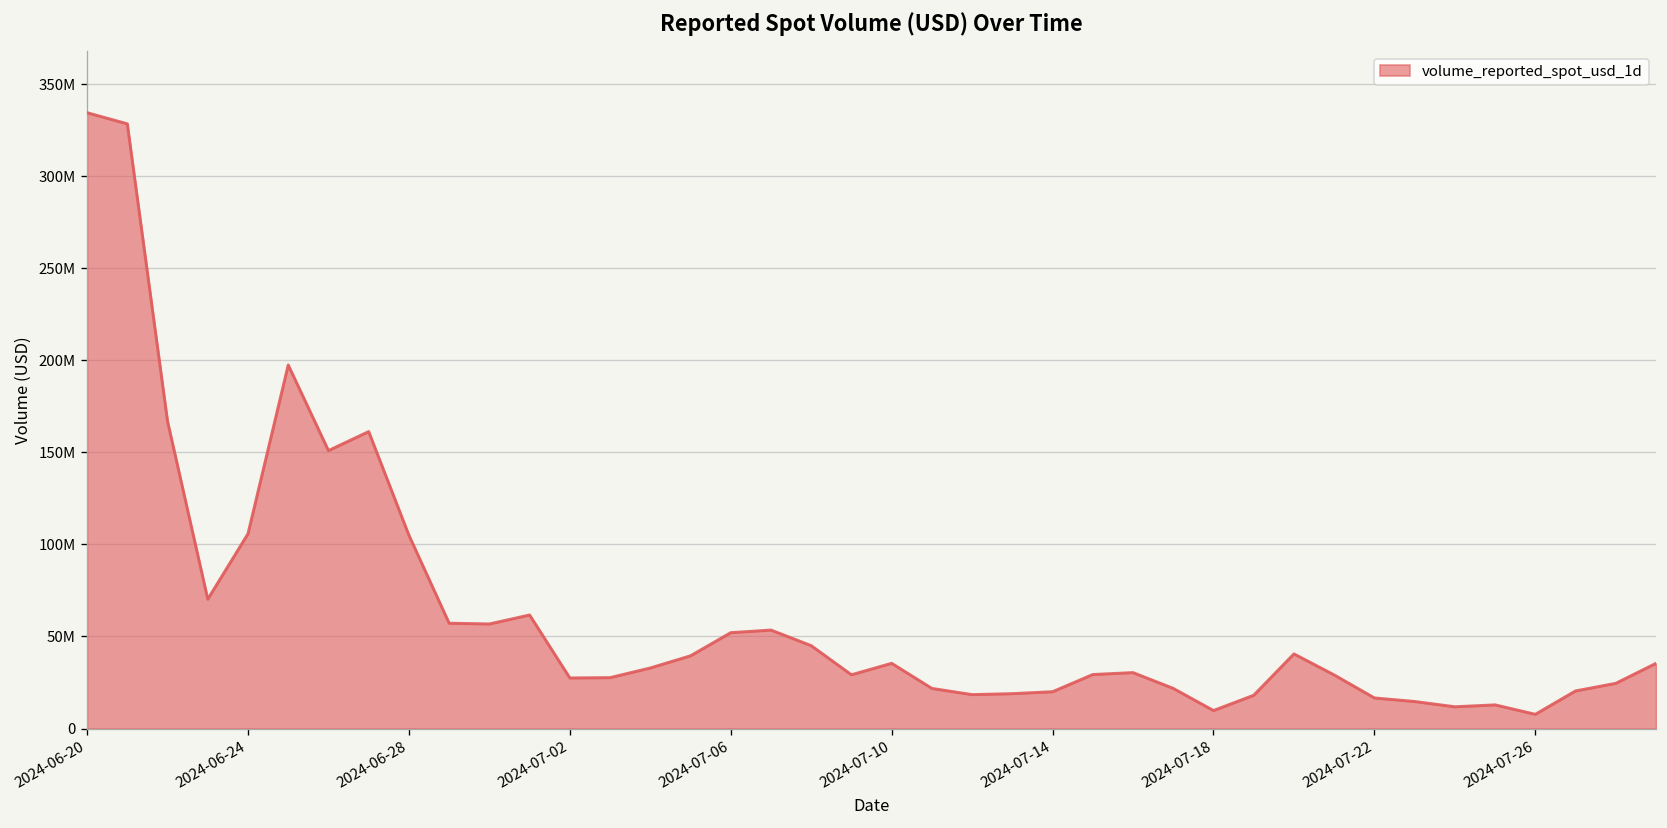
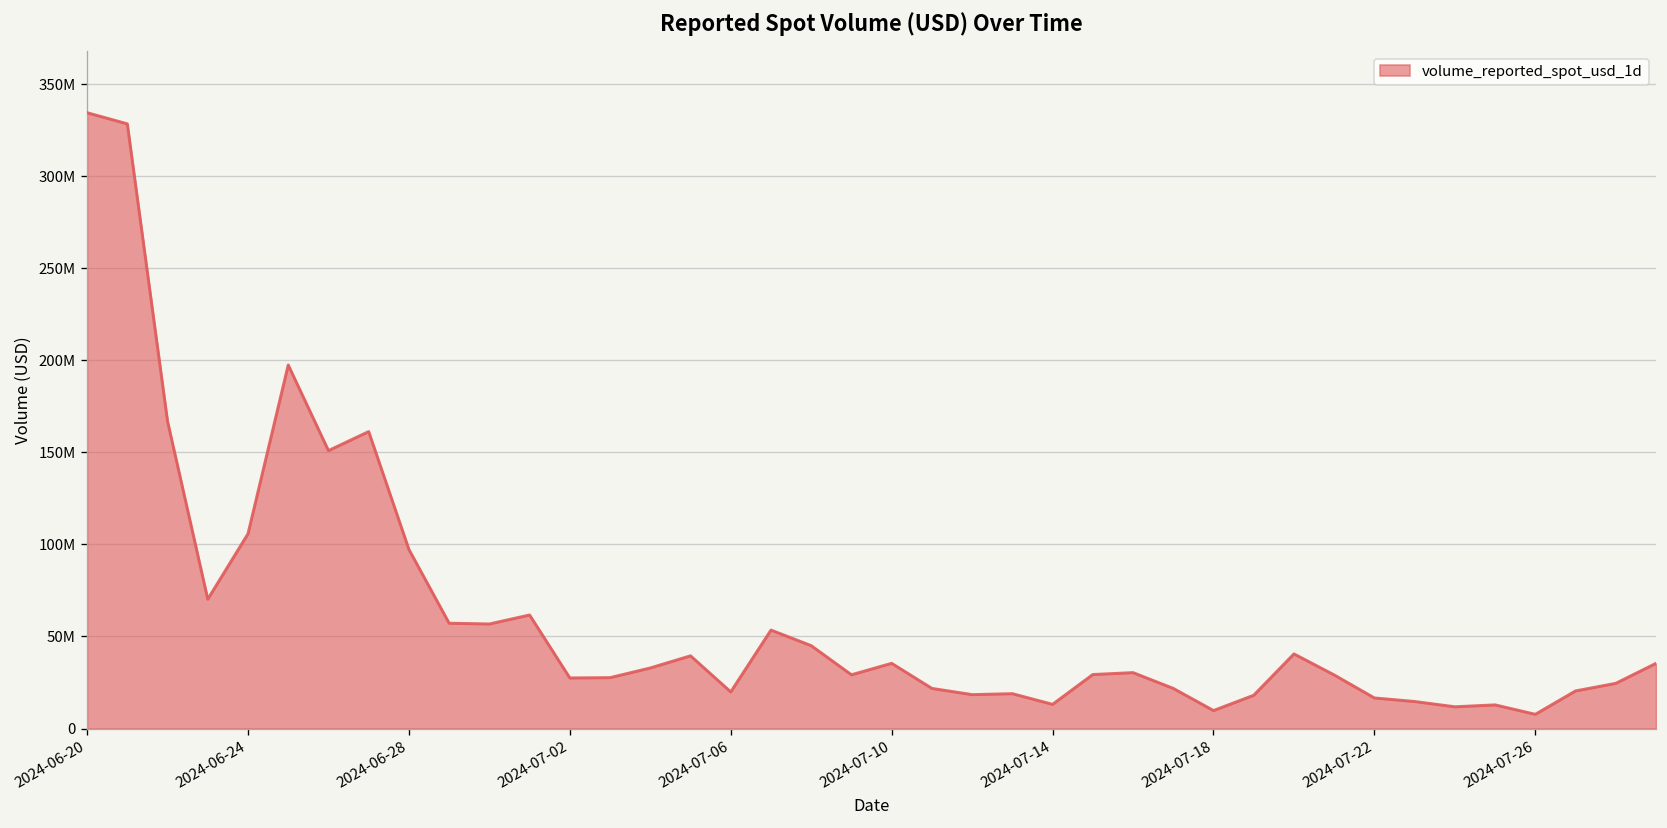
  {
    "2024-06-20": 335000000,
    "2024-06-24": 106000000,
-   "2024-06-28": 105000000,
+   "2024-06-28": 97000000,
    "2024-07-02": 27000000,
-   "2024-07-06": 52000000,
+   "2024-07-06": 20000000,
    "2024-07-10": 35000000,
-   "2024-07-14": 20000000,
+   "2024-07-14": 13000000,
    "2024-07-18": 10000000,
    "2024-07-22": 17000000,
    "2024-07-26": 8000000
  }
